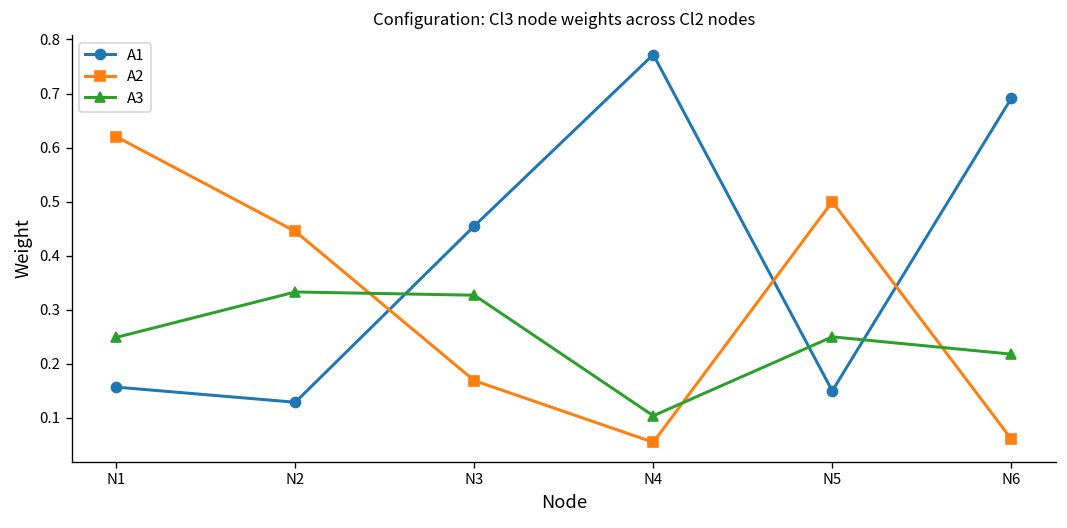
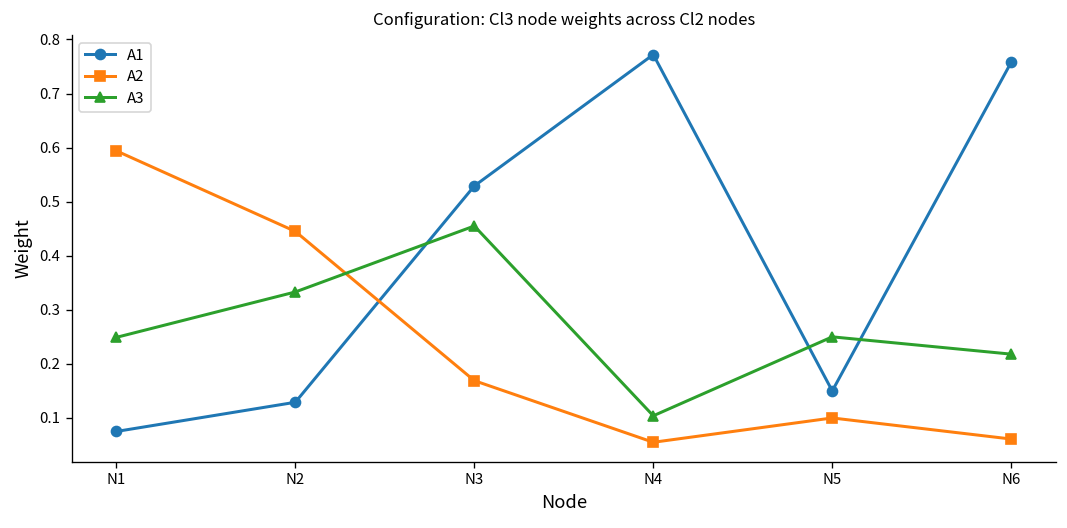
  {
    "A1": {
-     "N1": 0.16,
+     "N1": 0.08,
      "N2": 0.13,
-     "N3": 0.46,
+     "N3": 0.53,
      "N4": 0.77,
      "N5": 0.15,
-     "N6": 0.69
+     "N6": 0.76
    },
    "A2": {
-     "N1": 0.62,
+     "N1": 0.59,
      "N2": 0.45,
      "N3": 0.17,
      "N4": 0.06,
-     "N5": 0.5,
+     "N5": 0.1,
      "N6": 0.06
    },
    "A3": {
      "N1": 0.25,
      "N2": 0.33,
-     "N3": 0.33,
+     "N3": 0.46,
      "N4": 0.10,
      "N5": 0.25,
      "N6": 0.22
    }
  }
